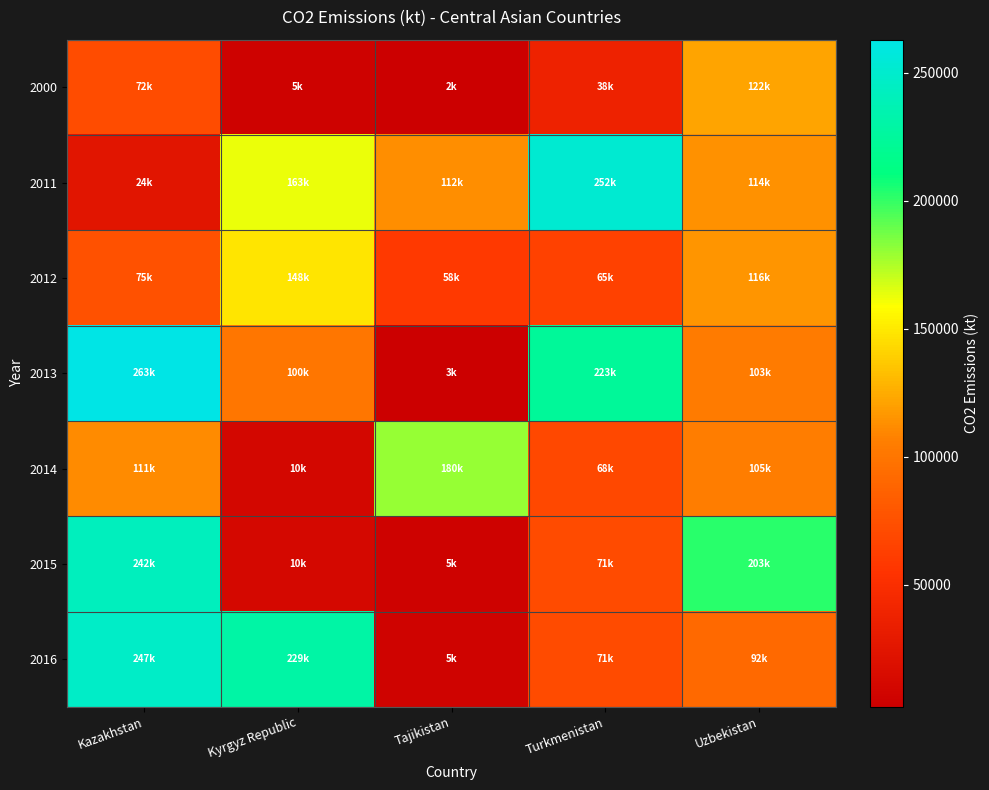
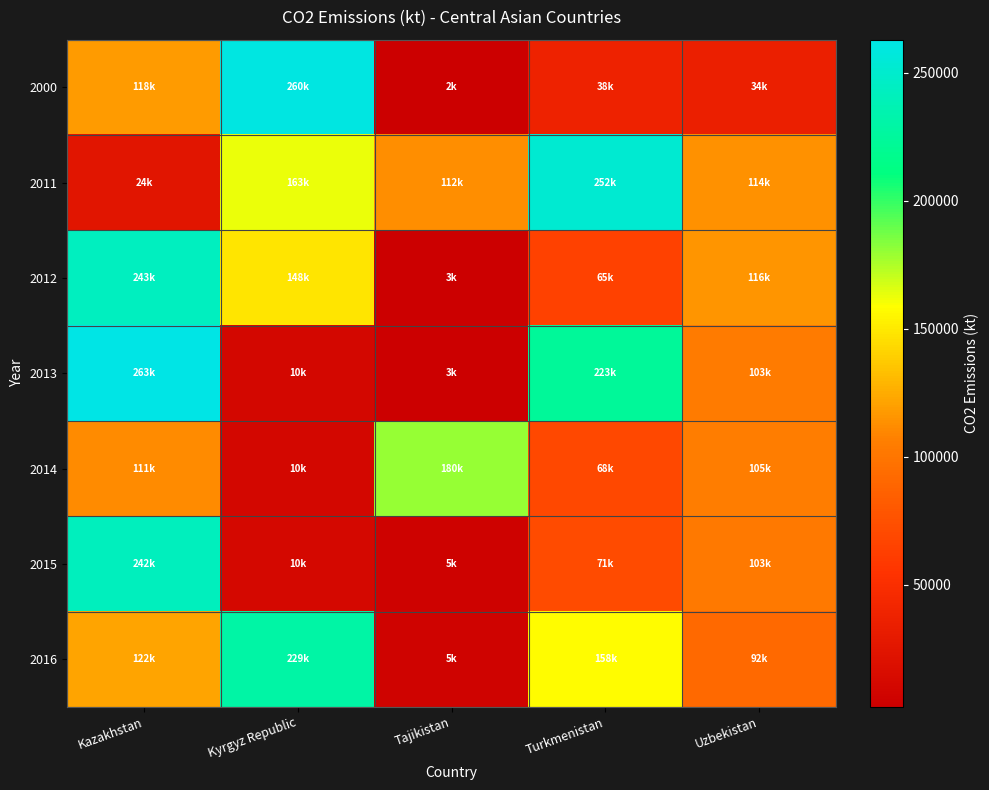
  {
    "2000": {
-     "Kazakhstan": "72k",
-     "Kyrgyz Republic": "5k",
+     "Kazakhstan": "118k",
+     "Kyrgyz Republic": "260k",
      "Tajikistan": "2k",
      "Turkmenistan": "38k",
-     "Uzbekistan": "122k"
+     "Uzbekistan": "34k"
    },
    "2011": {
      "Kazakhstan": "24k",
      "Kyrgyz Republic": "163k",
      "Tajikistan": "112k",
      "Turkmenistan": "252k",
      "Uzbekistan": "114k"
    },
    "2012": {
-     "Kazakhstan": "75k",
+     "Kazakhstan": "243k",
      "Kyrgyz Republic": "148k",
-     "Tajikistan": "58k",
+     "Tajikistan": "3k",
      "Turkmenistan": "65k",
      "Uzbekistan": "116k"
    },
    "2013": {
      "Kazakhstan": "263k",
-     "Kyrgyz Republic": "100k",
+     "Kyrgyz Republic": "10k",
      "Tajikistan": "3k",
      "Turkmenistan": "223k",
      "Uzbekistan": "103k"
    },
    "2014": {
      "Kazakhstan": "111k",
      "Kyrgyz Republic": "10k",
      "Tajikistan": "180k",
      "Turkmenistan": "68k",
      "Uzbekistan": "105k"
    },
    "2015": {
      "Kazakhstan": "242k",
      "Kyrgyz Republic": "10k",
      "Tajikistan": "5k",
      "Turkmenistan": "71k",
-     "Uzbekistan": "203k"
+     "Uzbekistan": "103k"
    },
    "2016": {
-     "Kazakhstan": "247k",
+     "Kazakhstan": "122k",
      "Kyrgyz Republic": "229k",
      "Tajikistan": "5k",
-     "Turkmenistan": "71k",
+     "Turkmenistan": "158k",
      "Uzbekistan": "92k"
    }
  }
